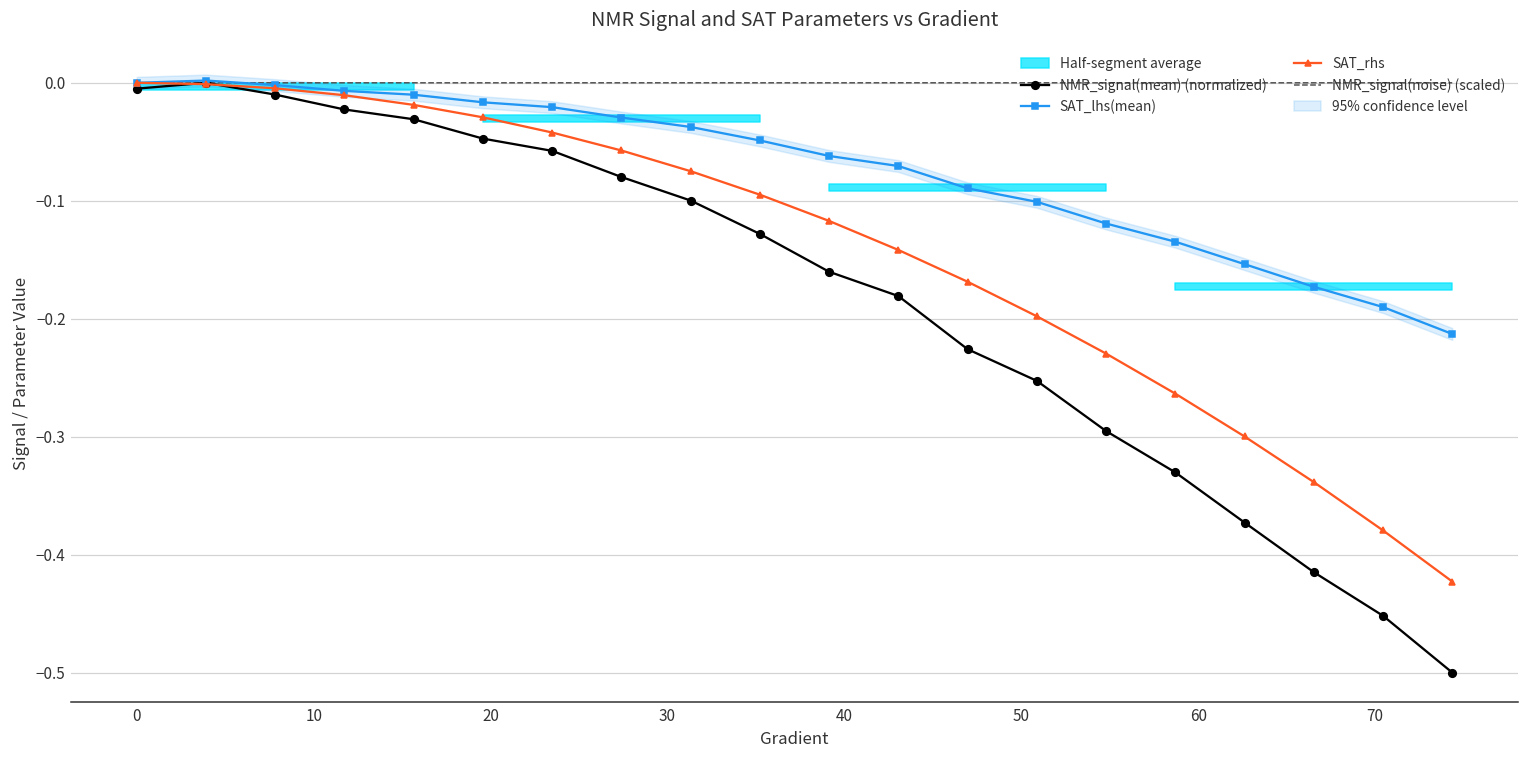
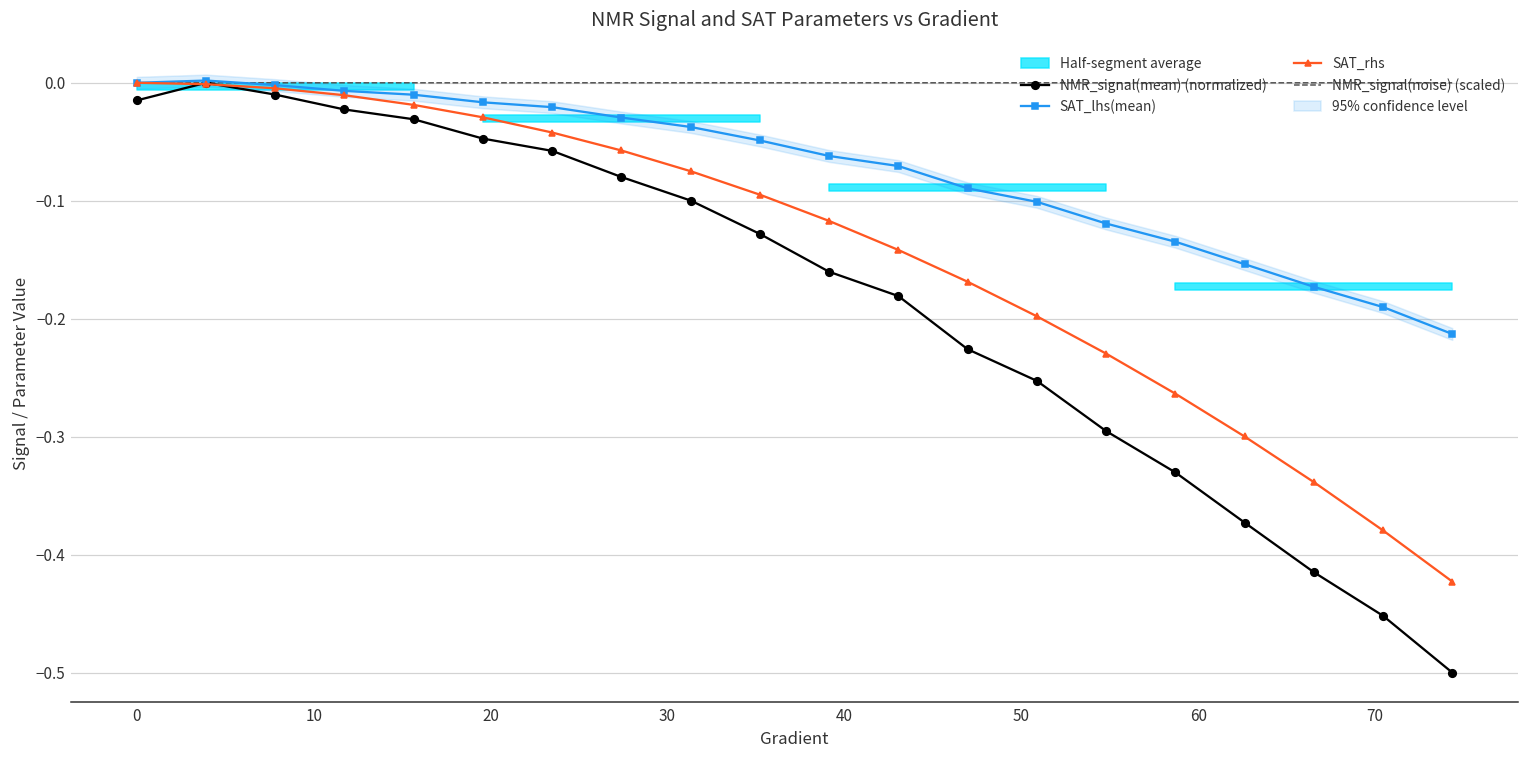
  {
    "NMR_signal(mean) (normalized)": {
-     "0": -0.005
+     "0": -0.015
    }
  }
